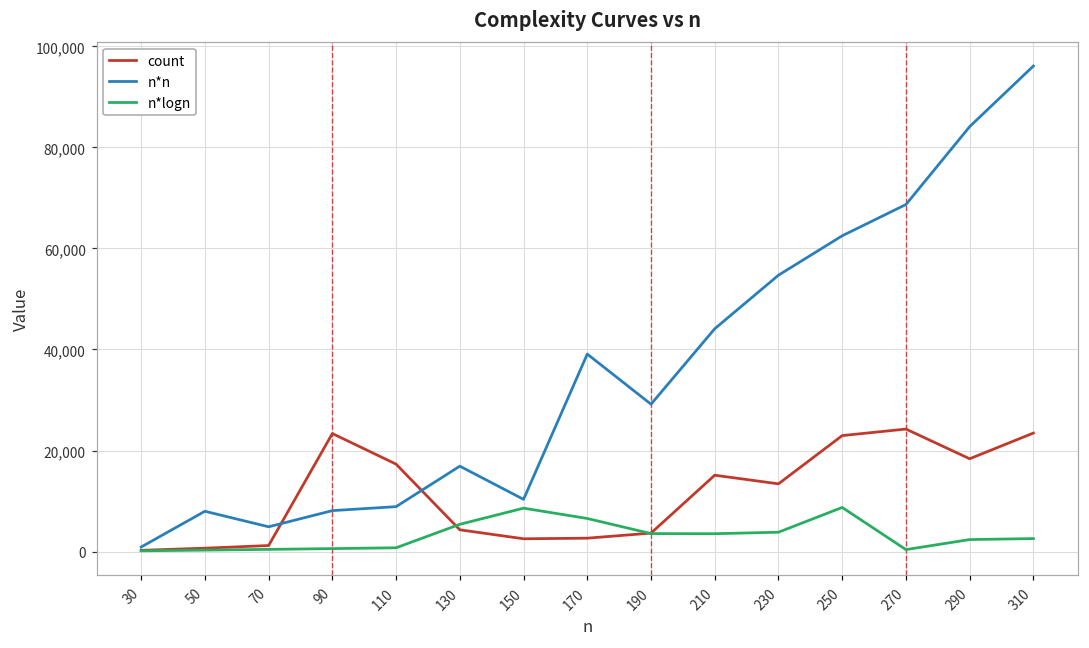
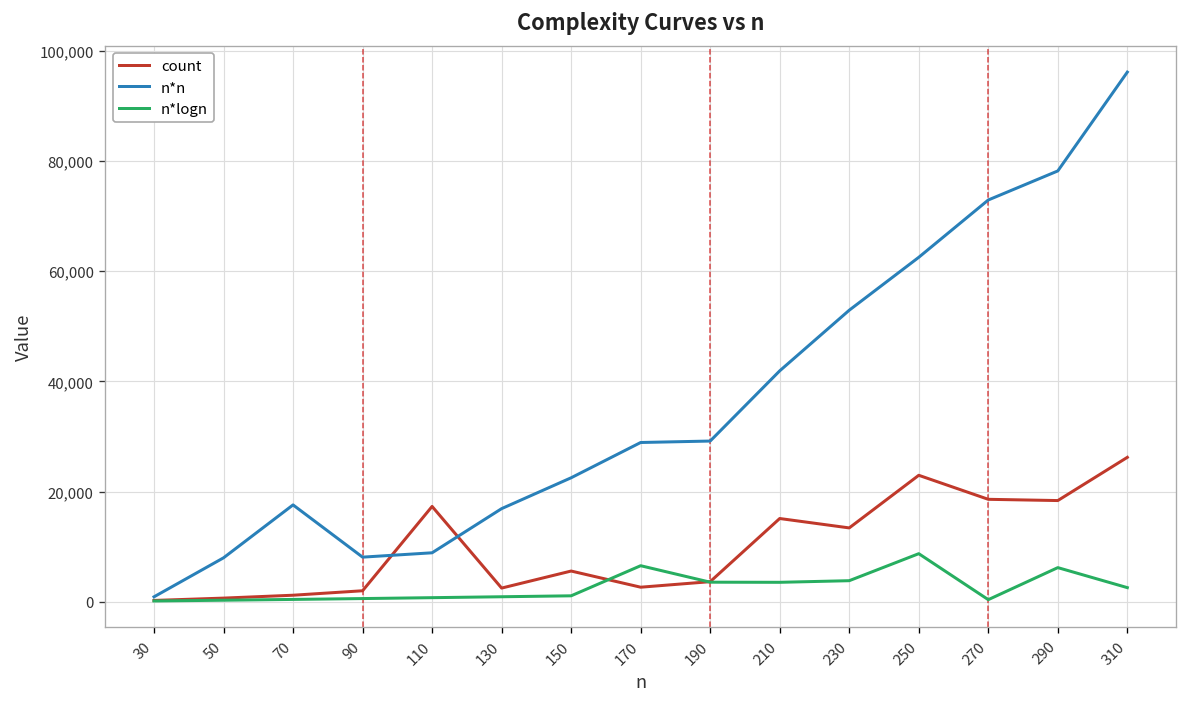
  {
    "count": {
      "70": "1,000",
-     "90": "23,000",
+     "90": "2,000",
      "110": "17,000",
-     "130": "4,000",
-     "150": "3,000",
+     "130": "2,000",
+     "150": "6,000",
      "170": "3,000",
      "210": "15,000",
      "230": "13,000",
      "250": "23,000",
-     "270": "24,000",
+     "270": "19,000",
      "290": "18,000",
-     "310": "23,000"
+     "310": "26,000"
    },
    "n*n": {
      "30": "1,000",
      "50": "8,000",
-     "70": "5,000",
+     "70": "18,000",
      "90": "8,000",
      "110": "9,000",
      "130": "17,000",
-     "150": "10,000",
-     "170": "39,000",
+     "150": "23,000",
+     "170": "29,000",
      "190": "29,000",
-     "210": "44,000",
-     "230": "55,000",
+     "210": "42,000",
+     "230": "53,000",
      "250": "63,000",
-     "270": "69,000",
-     "290": "84,000",
+     "270": "73,000",
+     "290": "78,000",
      "310": "96,000"
    },
    "n*logn": {
      "70": "0",
      "90": "1,000",
      "110": "1,000",
-     "130": "5,000",
-     "150": "9,000",
+     "130": "1,000",
+     "150": "1,000",
      "170": "7,000",
      "210": "4,000",
      "230": "4,000",
      "250": "9,000",
      "270": "0",
-     "290": "2,000",
+     "290": "6,000",
      "310": "3,000"
    }
  }
